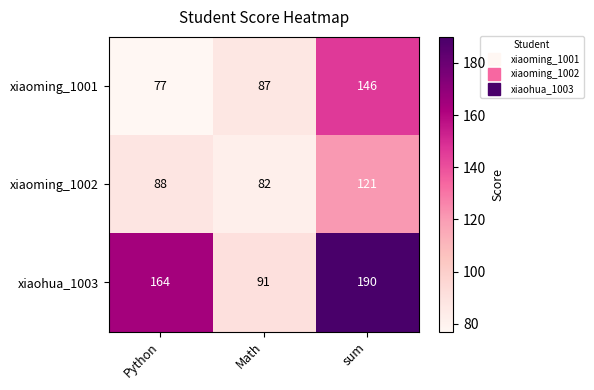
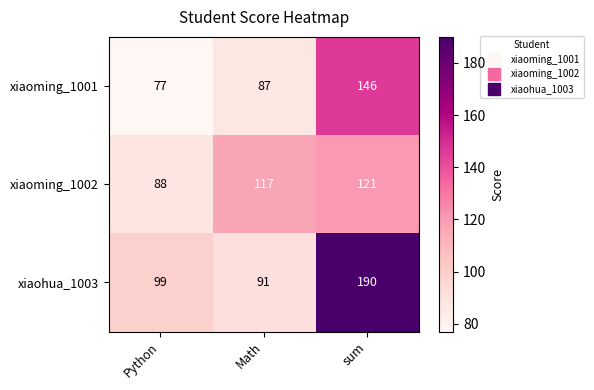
  {
    "xiaoming_1001": {
      "Python": 77,
      "Math": 87,
      "sum": 146
    },
    "xiaoming_1002": {
      "Python": 88,
-     "Math": 82,
+     "Math": 117,
      "sum": 121
    },
    "xiaohua_1003": {
-     "Python": 164,
+     "Python": 99,
      "Math": 91,
      "sum": 190
    }
  }
